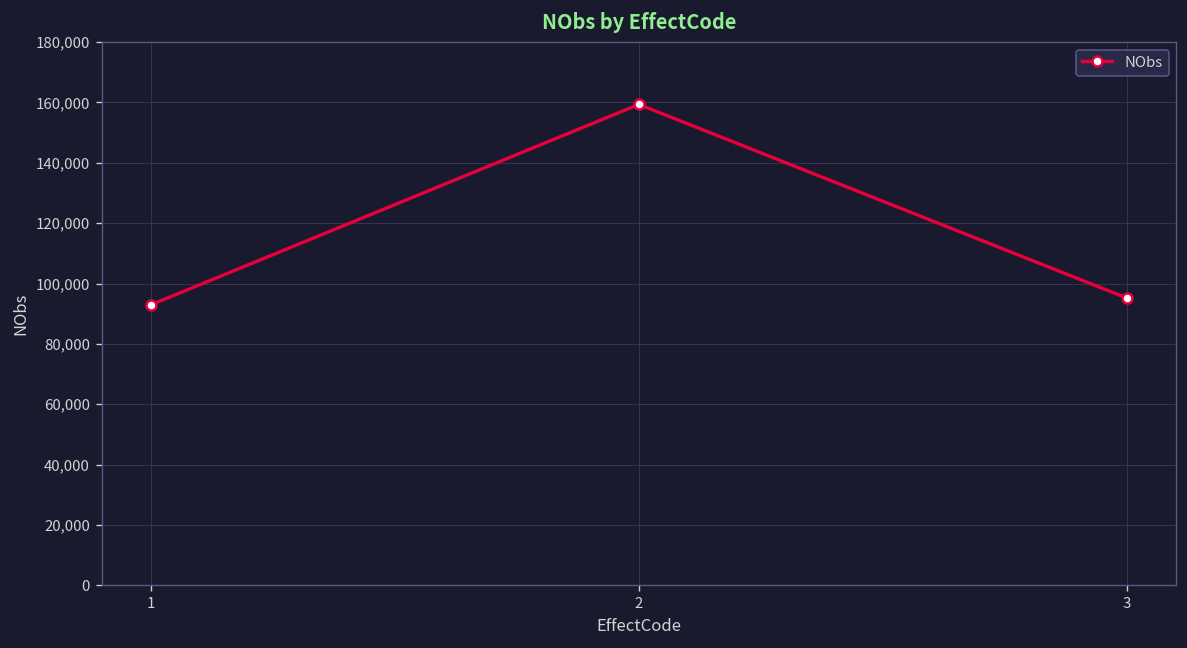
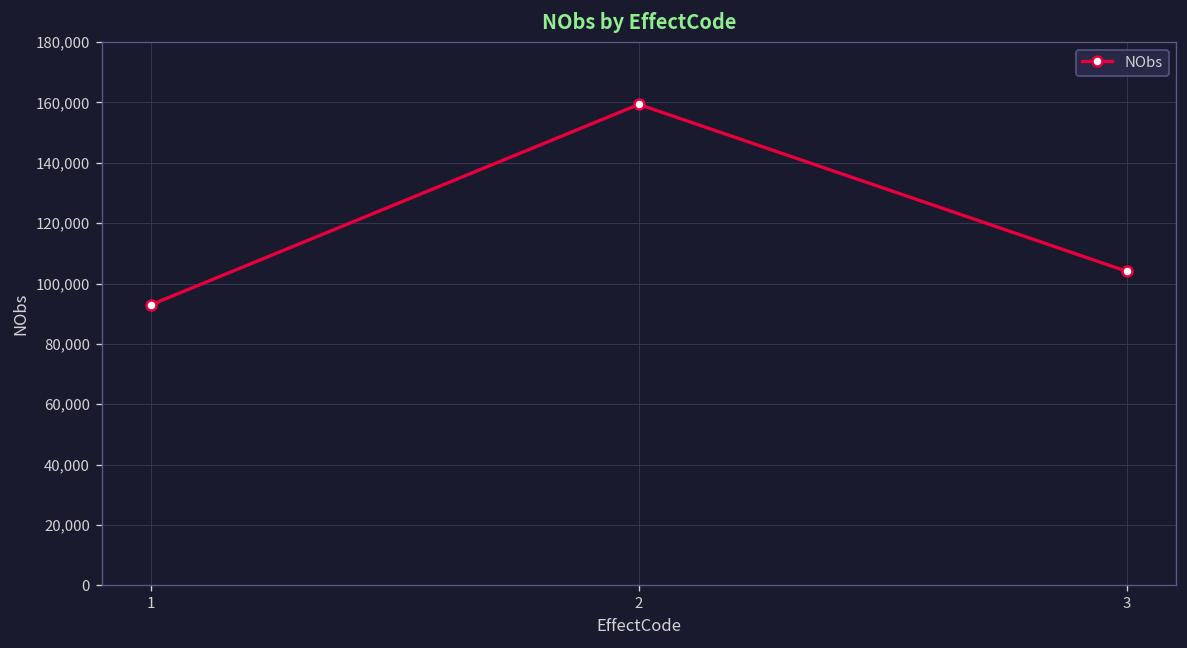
  {
    "1": "93,000",
    "2": "159,000",
-   "3": "95,000"
+   "3": "104,000"
  }
